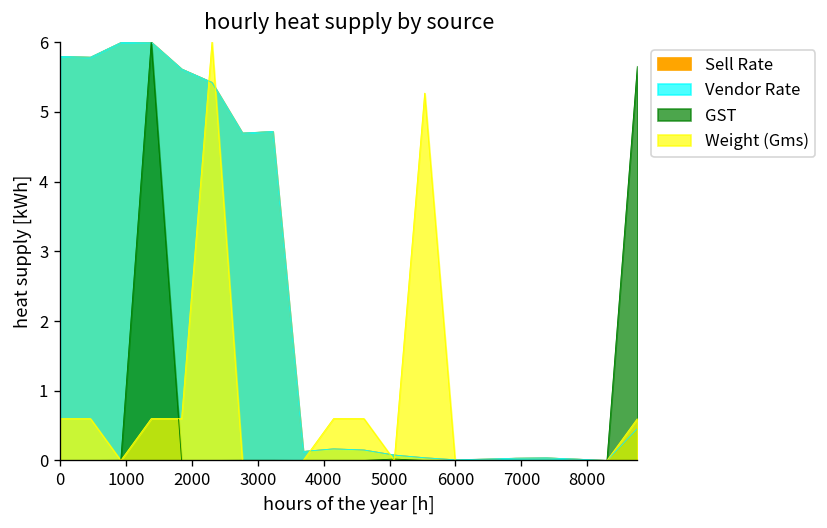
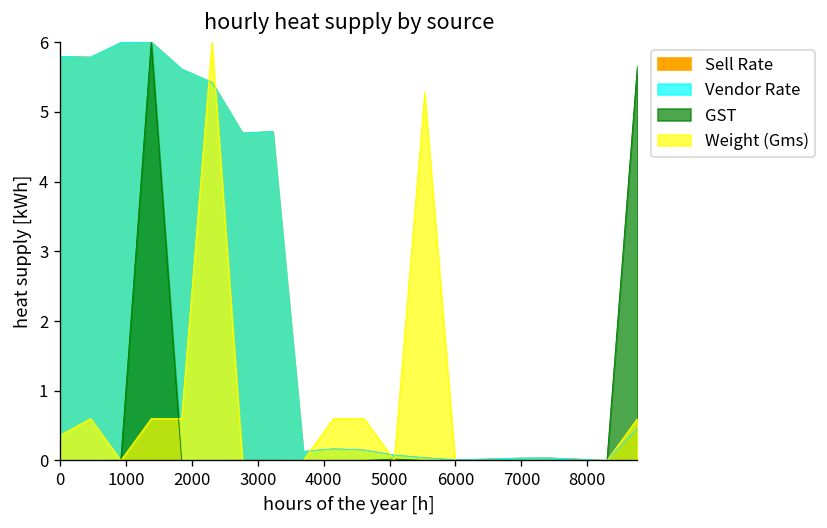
  {
    "Vendor Rate": {
      "0": 5.8
    },
    "GST": {
      "0": 0.0
    },
    "Weight (Gms)": {
-     "0": 0.6
+     "0": 0.4
    }
  }
